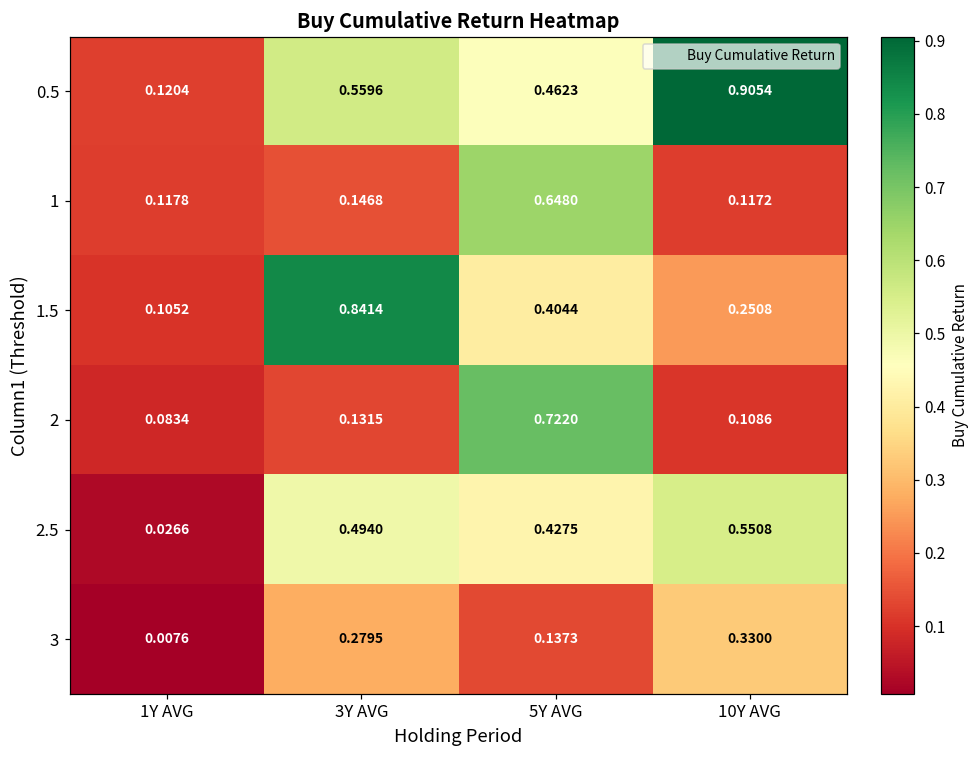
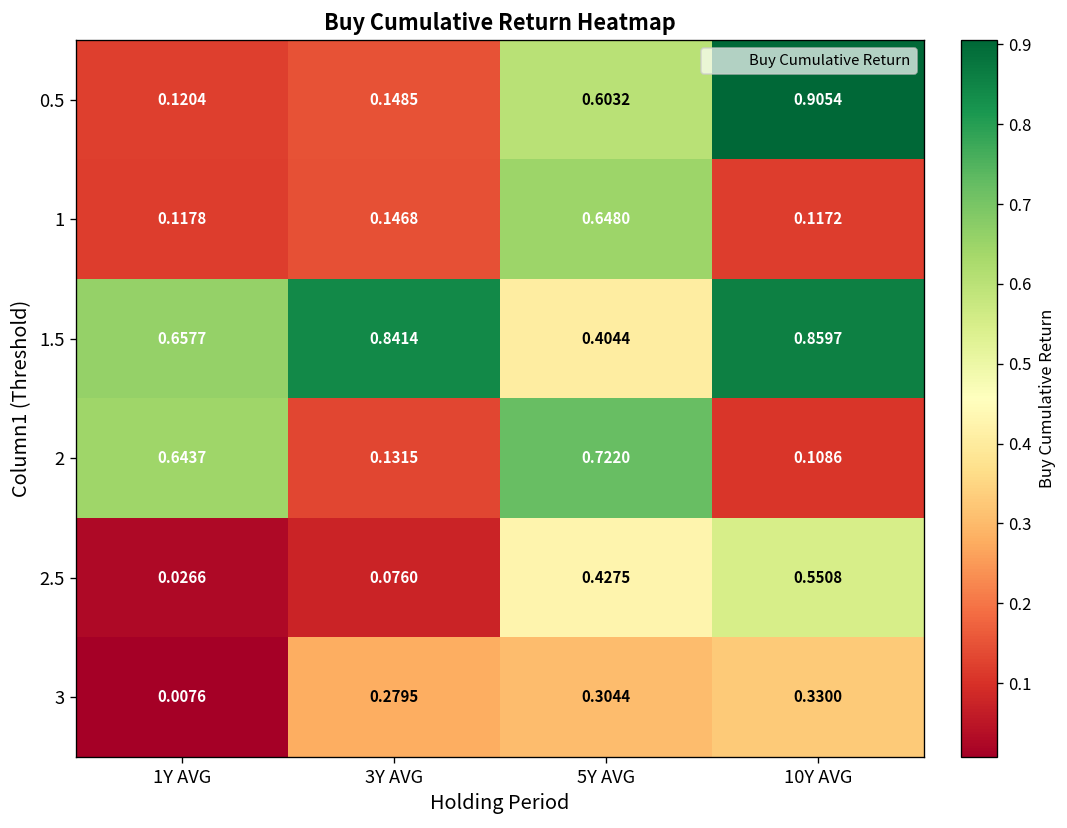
  {
    "0.5": {
      "1Y AVG": 0.1204,
-     "3Y AVG": 0.5596,
-     "5Y AVG": 0.4623,
+     "3Y AVG": 0.1485,
+     "5Y AVG": 0.6032,
      "10Y AVG": 0.9054
    },
    "1": {
      "1Y AVG": 0.1178,
      "3Y AVG": 0.1468,
      "5Y AVG": 0.6480,
      "10Y AVG": 0.1172
    },
    "1.5": {
-     "1Y AVG": 0.1052,
+     "1Y AVG": 0.6577,
      "3Y AVG": 0.8414,
      "5Y AVG": 0.4044,
-     "10Y AVG": 0.2508
+     "10Y AVG": 0.8597
    },
    "2": {
-     "1Y AVG": 0.0834,
+     "1Y AVG": 0.6437,
      "3Y AVG": 0.1315,
      "5Y AVG": 0.7220,
      "10Y AVG": 0.1086
    },
    "2.5": {
      "1Y AVG": 0.0266,
-     "3Y AVG": 0.4940,
+     "3Y AVG": 0.0760,
      "5Y AVG": 0.4275,
      "10Y AVG": 0.5508
    },
    "3": {
      "1Y AVG": 0.0076,
      "3Y AVG": 0.2795,
-     "5Y AVG": 0.1373,
+     "5Y AVG": 0.3044,
      "10Y AVG": 0.3300
    }
  }
